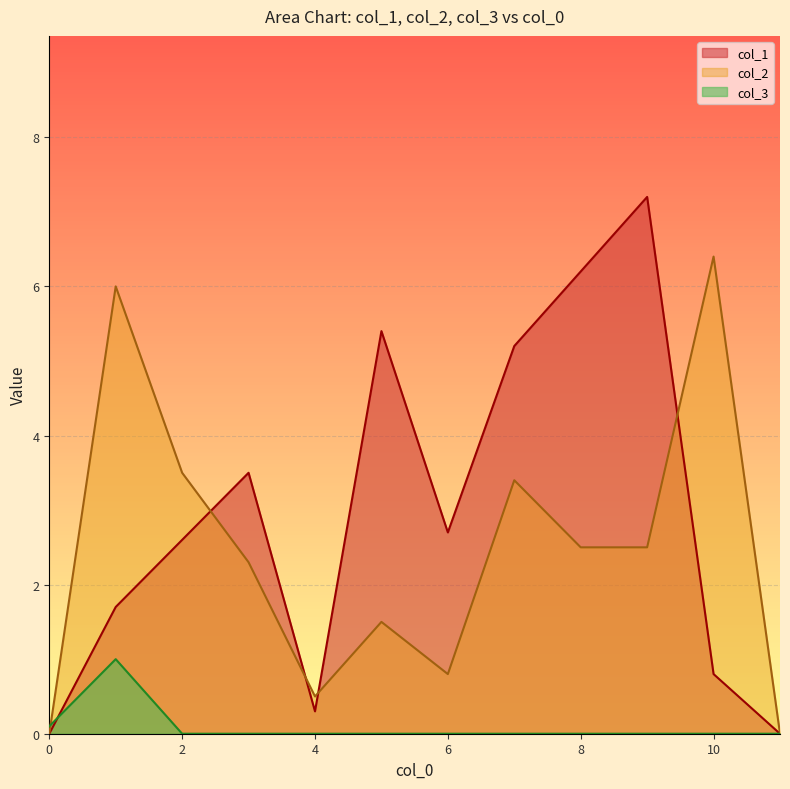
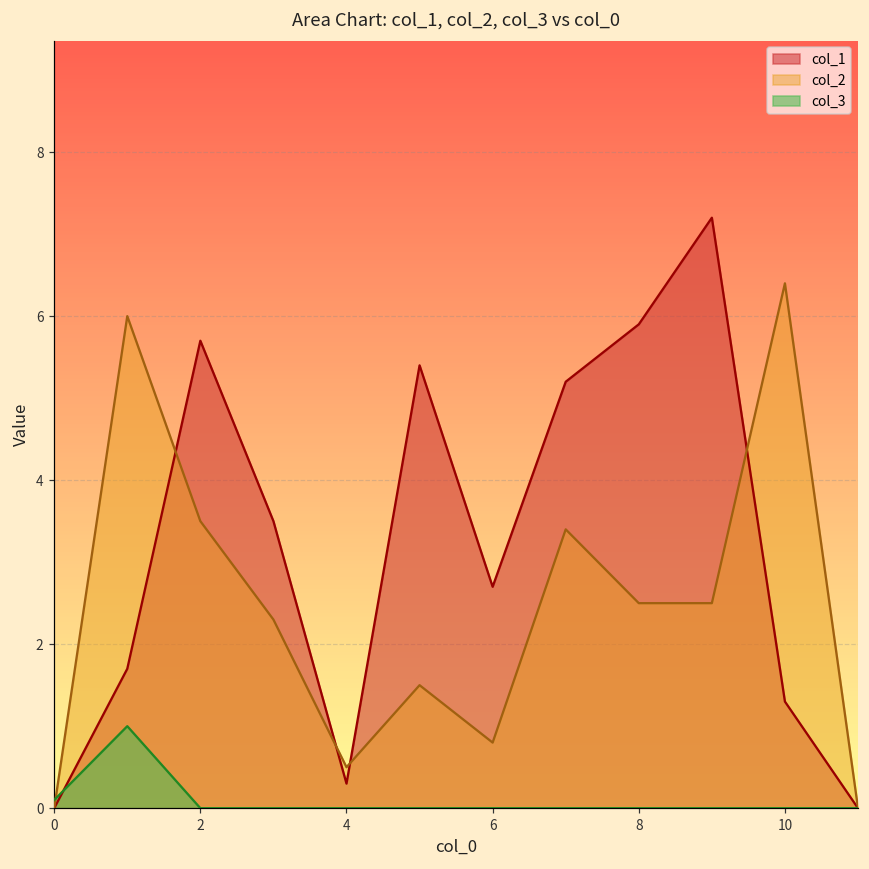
  {
    "col_1": {
-     "2": 2.6,
+     "2": 5.7,
      "4": 0.3,
      "6": 2.7,
-     "8": 6.2,
-     "10": 0.8
+     "8": 5.9,
+     "10": 1.3
    },
    "col_2": {
      "2": 3.5,
      "4": 0.5,
      "6": 0.8,
      "8": 2.5,
      "10": 6.4
    },
    "col_3": {
      "0": 0.1,
      "2": 0.0,
      "4": 0.0,
      "6": 0.0,
      "8": 0.0,
      "10": 0.0
    }
  }
